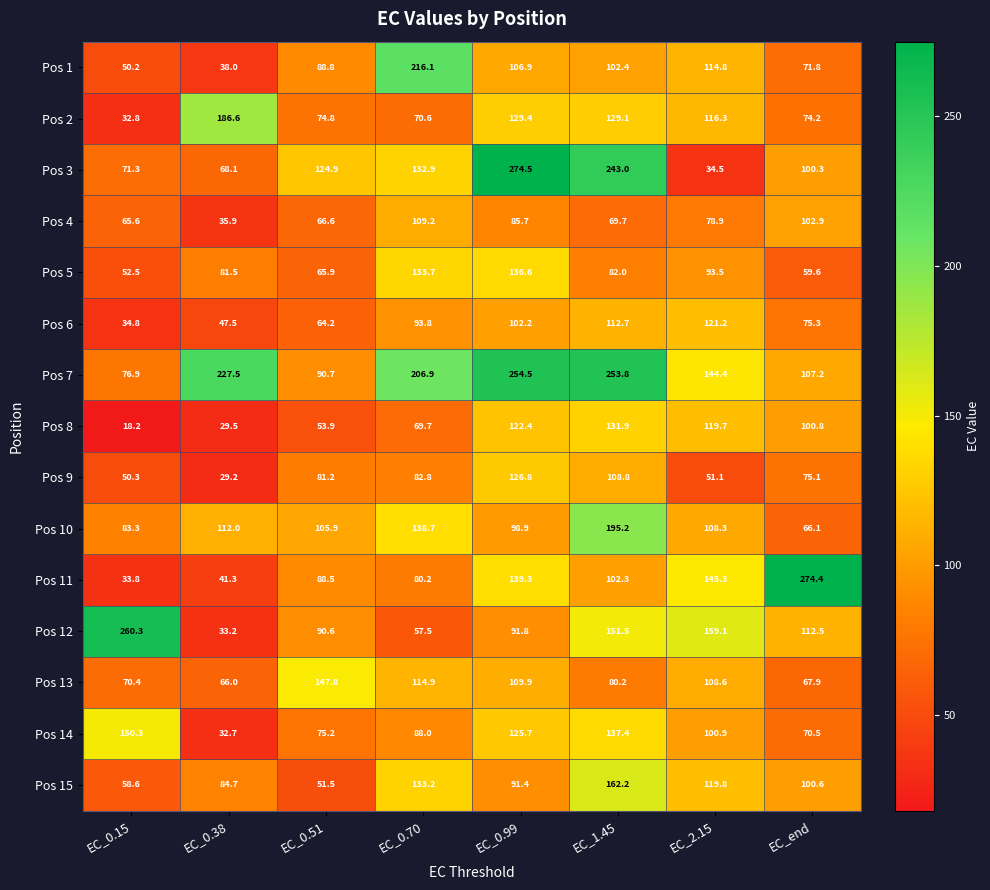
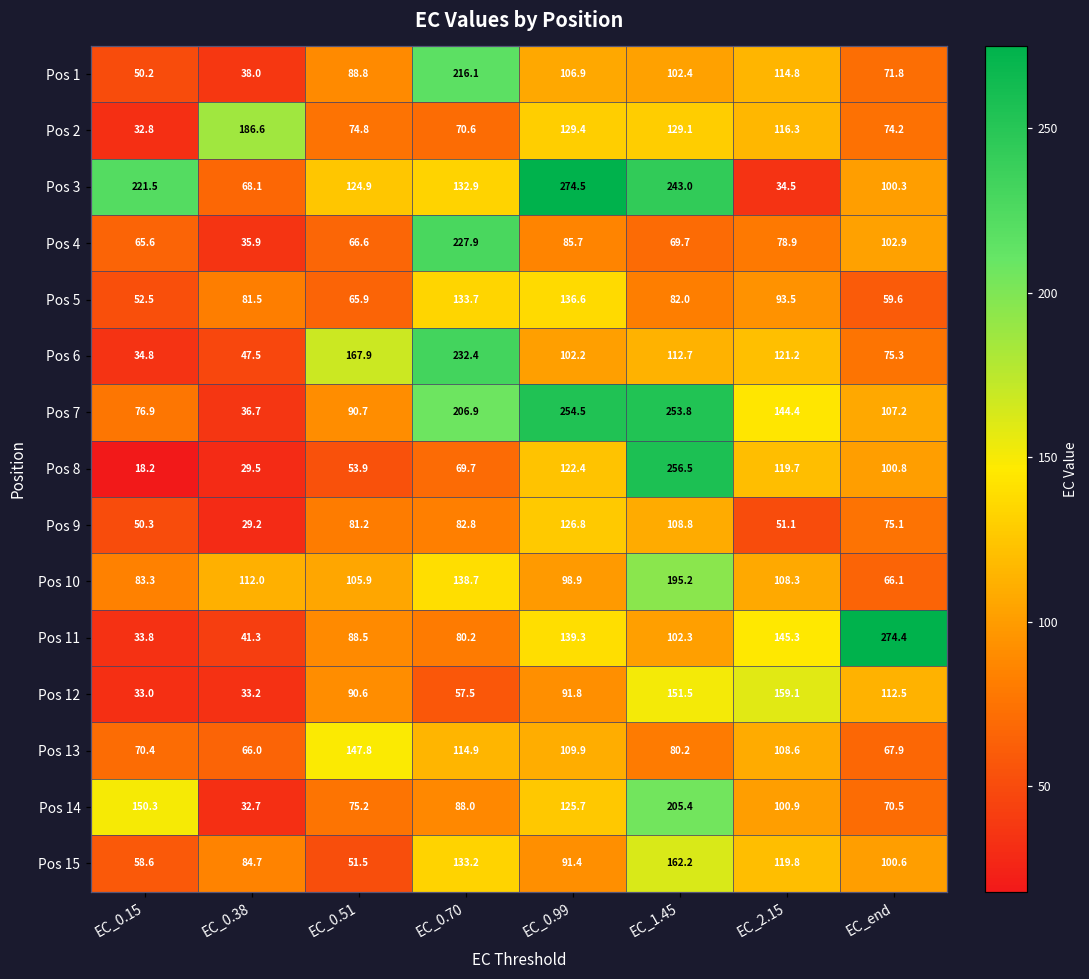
  {
    "Pos 1": {
      "EC_0.15": 50.2,
      "EC_0.38": 38.0,
      "EC_0.51": 88.8,
      "EC_0.70": 216.1,
      "EC_0.99": 106.9,
      "EC_1.45": 102.4,
      "EC_2.15": 114.8,
      "EC_end": 71.8
    },
    "Pos 2": {
      "EC_0.15": 32.8,
      "EC_0.38": 186.6,
      "EC_0.51": 74.8,
      "EC_0.70": 70.6,
      "EC_0.99": 129.4,
      "EC_1.45": 129.1,
      "EC_2.15": 116.3,
      "EC_end": 74.2
    },
    "Pos 3": {
-     "EC_0.15": 71.3,
+     "EC_0.15": 221.5,
      "EC_0.38": 68.1,
      "EC_0.51": 124.9,
      "EC_0.70": 132.9,
      "EC_0.99": 274.5,
      "EC_1.45": 243.0,
      "EC_2.15": 34.5,
      "EC_end": 100.3
    },
    "Pos 4": {
      "EC_0.15": 65.6,
      "EC_0.38": 35.9,
      "EC_0.51": 66.6,
-     "EC_0.70": 109.2,
+     "EC_0.70": 227.9,
      "EC_0.99": 85.7,
      "EC_1.45": 69.7,
      "EC_2.15": 78.9,
      "EC_end": 102.9
    },
    "Pos 5": {
      "EC_0.15": 52.5,
      "EC_0.38": 81.5,
      "EC_0.51": 65.9,
      "EC_0.70": 133.7,
      "EC_0.99": 136.6,
      "EC_1.45": 82.0,
      "EC_2.15": 93.5,
      "EC_end": 59.6
    },
    "Pos 6": {
      "EC_0.15": 34.8,
      "EC_0.38": 47.5,
-     "EC_0.51": 64.2,
-     "EC_0.70": 93.8,
+     "EC_0.51": 167.9,
+     "EC_0.70": 232.4,
      "EC_0.99": 102.2,
      "EC_1.45": 112.7,
      "EC_2.15": 121.2,
      "EC_end": 75.3
    },
    "Pos 7": {
      "EC_0.15": 76.9,
-     "EC_0.38": 227.5,
+     "EC_0.38": 36.7,
      "EC_0.51": 90.7,
      "EC_0.70": 206.9,
      "EC_0.99": 254.5,
      "EC_1.45": 253.8,
      "EC_2.15": 144.4,
      "EC_end": 107.2
    },
    "Pos 8": {
      "EC_0.15": 18.2,
      "EC_0.38": 29.5,
      "EC_0.51": 53.9,
      "EC_0.70": 69.7,
      "EC_0.99": 122.4,
-     "EC_1.45": 131.9,
+     "EC_1.45": 256.5,
      "EC_2.15": 119.7,
      "EC_end": 100.8
    },
    "Pos 9": {
      "EC_0.15": 50.3,
      "EC_0.38": 29.2,
      "EC_0.51": 81.2,
      "EC_0.70": 82.8,
      "EC_0.99": 126.8,
      "EC_1.45": 108.8,
      "EC_2.15": 51.1,
      "EC_end": 75.1
    },
    "Pos 10": {
      "EC_0.15": 83.3,
      "EC_0.38": 112.0,
      "EC_0.51": 105.9,
      "EC_0.70": 138.7,
      "EC_0.99": 98.9,
      "EC_1.45": 195.2,
      "EC_2.15": 108.3,
      "EC_end": 66.1
    },
    "Pos 11": {
      "EC_0.15": 33.8,
      "EC_0.38": 41.3,
      "EC_0.51": 88.5,
      "EC_0.70": 80.2,
      "EC_0.99": 139.3,
      "EC_1.45": 102.3,
      "EC_2.15": 145.3,
      "EC_end": 274.4
    },
    "Pos 12": {
-     "EC_0.15": 260.3,
+     "EC_0.15": 33.0,
      "EC_0.38": 33.2,
      "EC_0.51": 90.6,
      "EC_0.70": 57.5,
      "EC_0.99": 91.8,
      "EC_1.45": 151.5,
      "EC_2.15": 159.1,
      "EC_end": 112.5
    },
    "Pos 13": {
      "EC_0.15": 70.4,
      "EC_0.38": 66.0,
      "EC_0.51": 147.8,
      "EC_0.70": 114.9,
      "EC_0.99": 109.9,
      "EC_1.45": 80.2,
      "EC_2.15": 108.6,
      "EC_end": 67.9
    },
    "Pos 14": {
      "EC_0.15": 150.3,
      "EC_0.38": 32.7,
      "EC_0.51": 75.2,
      "EC_0.70": 88.0,
      "EC_0.99": 125.7,
-     "EC_1.45": 137.4,
+     "EC_1.45": 205.4,
      "EC_2.15": 100.9,
      "EC_end": 70.5
    },
    "Pos 15": {
      "EC_0.15": 58.6,
      "EC_0.38": 84.7,
      "EC_0.51": 51.5,
      "EC_0.70": 133.2,
      "EC_0.99": 91.4,
      "EC_1.45": 162.2,
      "EC_2.15": 119.8,
      "EC_end": 100.6
    }
  }
